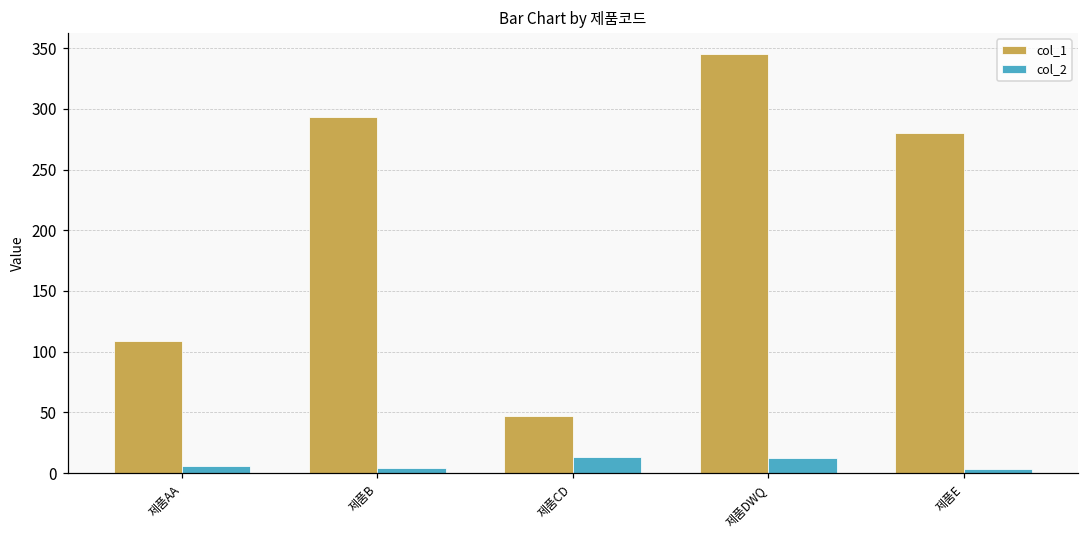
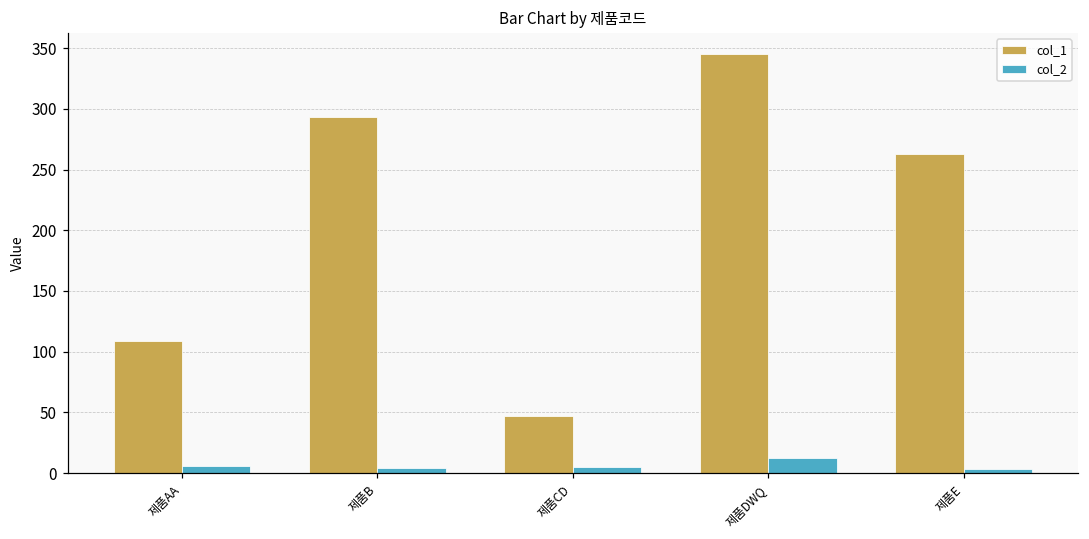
  {
    "col_1": {
      "제품AA": 109,
      "제품B": 293,
      "제품CD": 47,
      "제품DWQ": 345,
-     "제품E": 280
+     "제품E": 263
    },
    "col_2": {
      "제품AA": 6,
      "제품B": 4,
-     "제품CD": 13,
+     "제품CD": 5,
      "제품DWQ": 12,
      "제품E": 3
    }
  }
